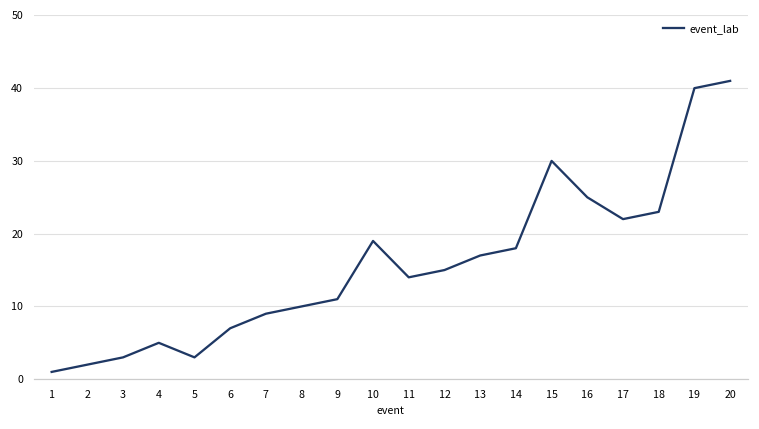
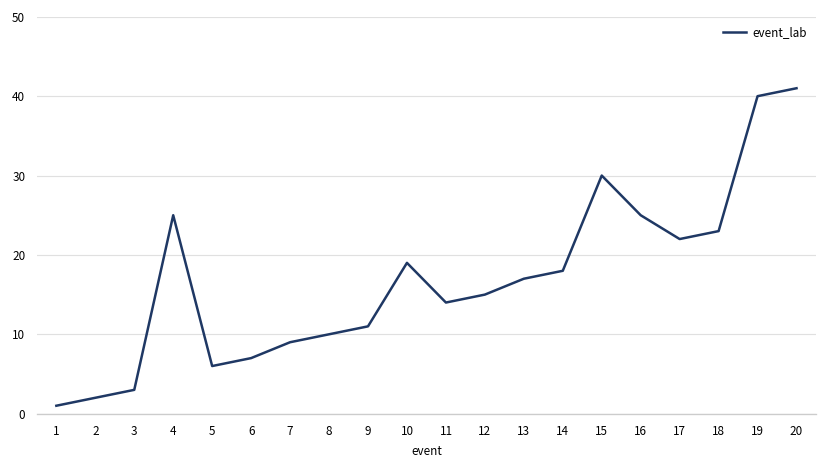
  {
    "1": 1,
    "2": 2,
    "3": 3,
-   "4": 5,
-   "5": 3,
+   "4": 25,
+   "5": 6,
    "6": 7,
    "7": 9,
    "8": 10,
    "9": 11,
    "10": 19,
    "11": 14,
    "12": 15,
    "13": 17,
    "14": 18,
    "15": 30,
    "16": 25,
    "17": 22,
    "18": 23,
    "19": 40,
    "20": 41
  }
